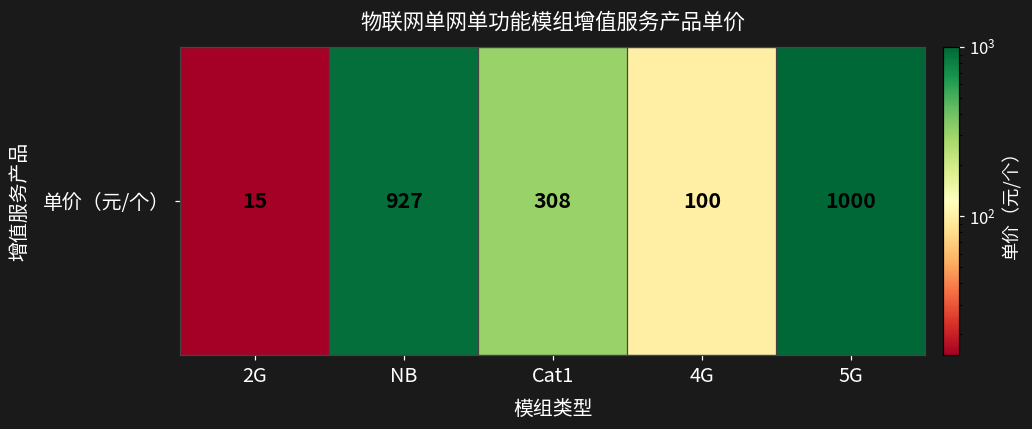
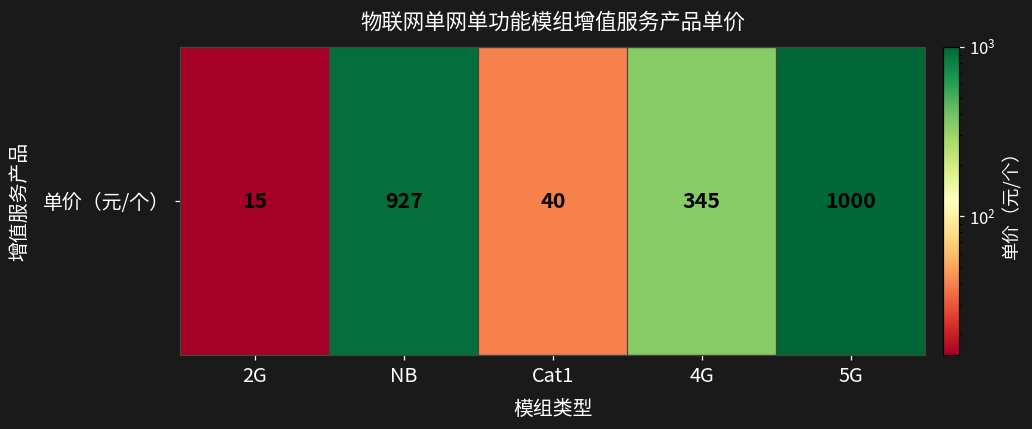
  {
    "单价（元/个）": {
      "2G": 15,
      "NB": 927,
-     "Cat1": 308,
-     "4G": 100,
+     "Cat1": 40,
+     "4G": 345,
      "5G": 1000
    }
  }
